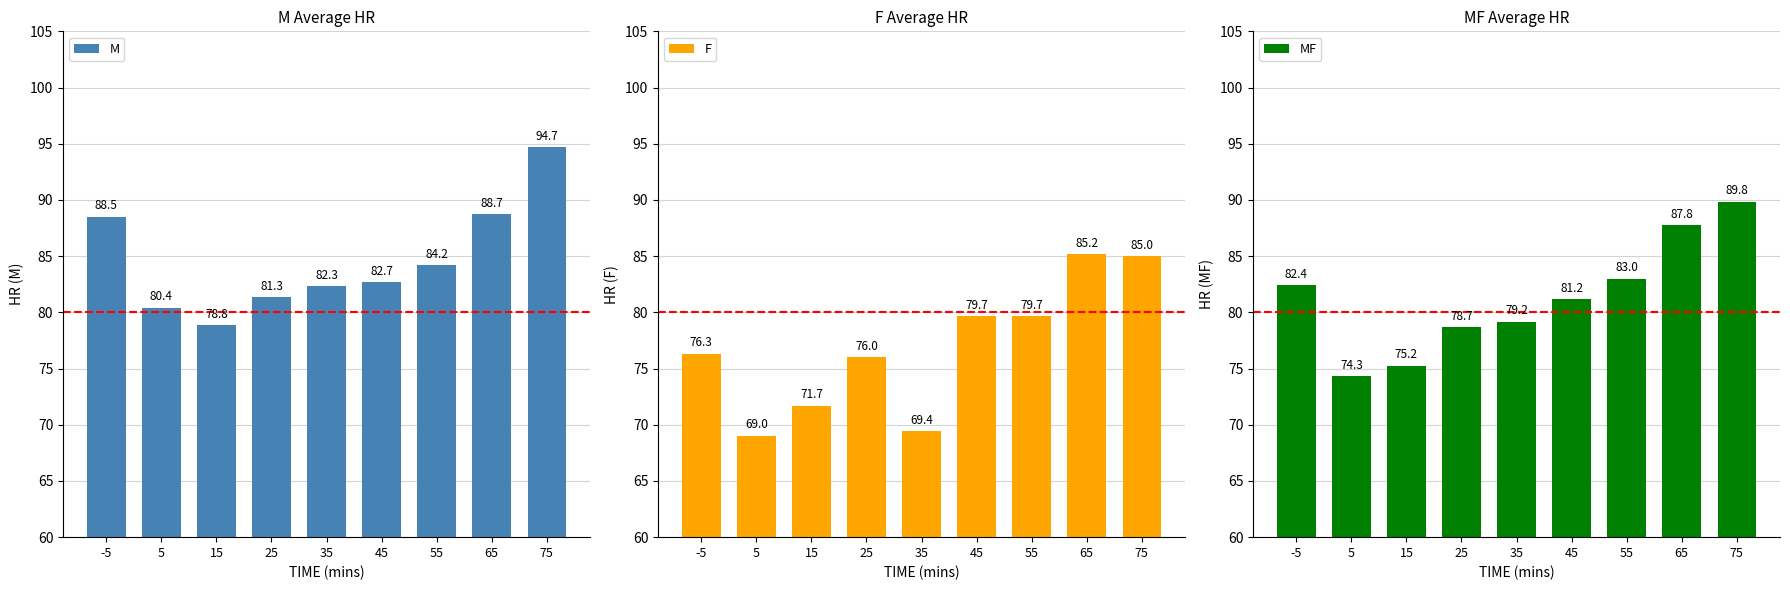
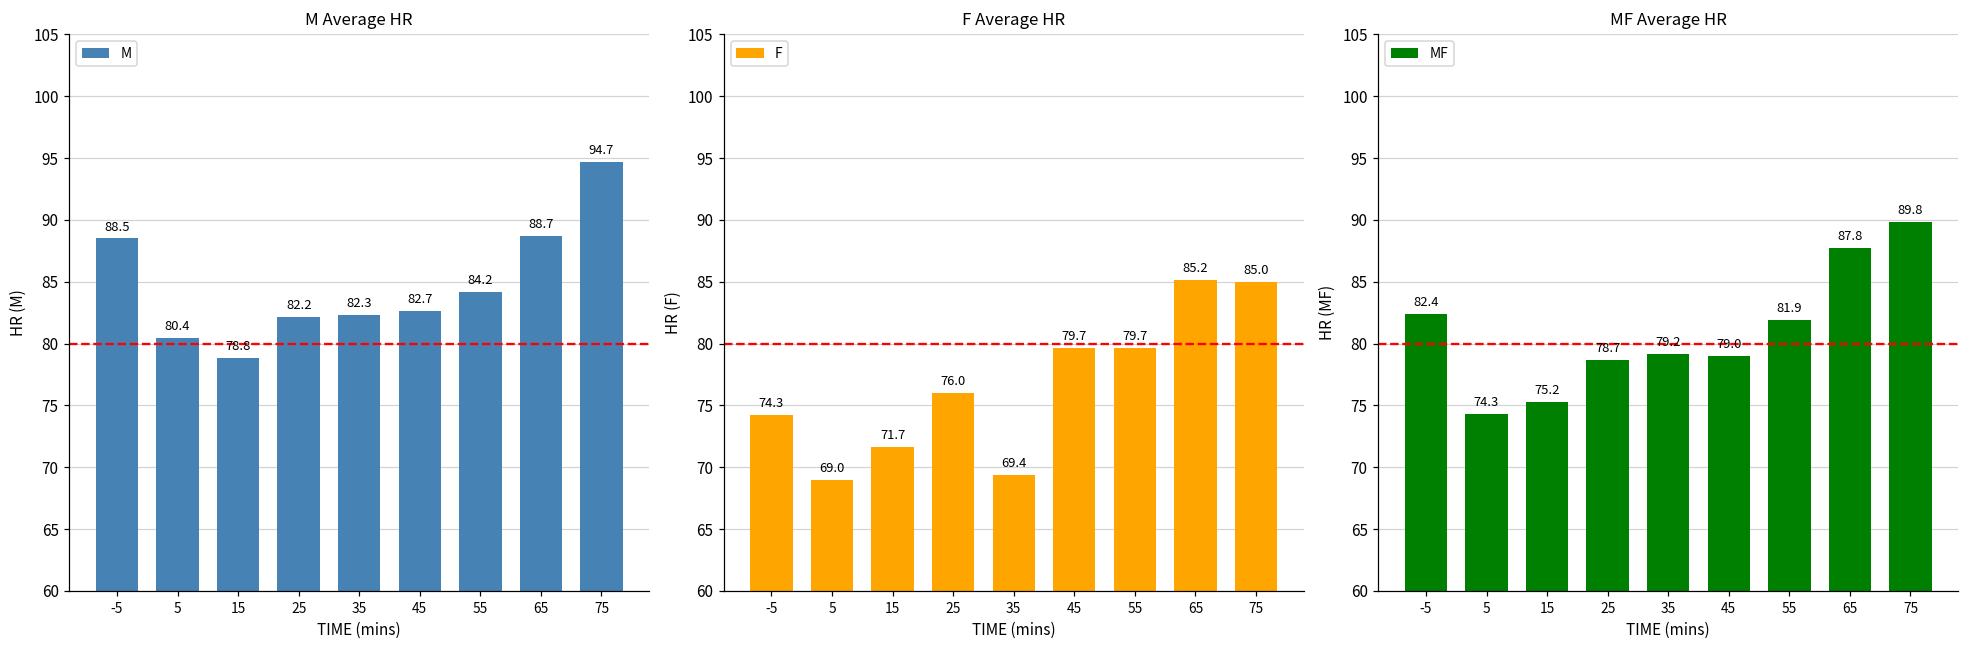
  {
    "M Average HR": {
      "-5": 88.5,
      "5": 80.4,
      "15": 78.8,
-     "25": 81.3,
+     "25": 82.2,
      "35": 82.3,
      "45": 82.7,
      "55": 84.2,
      "65": 88.7,
      "75": 94.7
    },
    "F Average HR": {
-     "-5": 76.3,
+     "-5": 74.3,
      "5": 69.0,
      "15": 71.7,
      "25": 76.0,
      "35": 69.4,
      "45": 79.7,
      "55": 79.7,
      "65": 85.2,
      "75": 85.0
    },
    "MF Average HR": {
      "-5": 82.4,
      "5": 74.3,
      "15": 75.2,
      "25": 78.7,
      "35": 79.2,
-     "45": 81.2,
-     "55": 83.0,
+     "45": 79.0,
+     "55": 81.9,
      "65": 87.8,
      "75": 89.8
    }
  }
